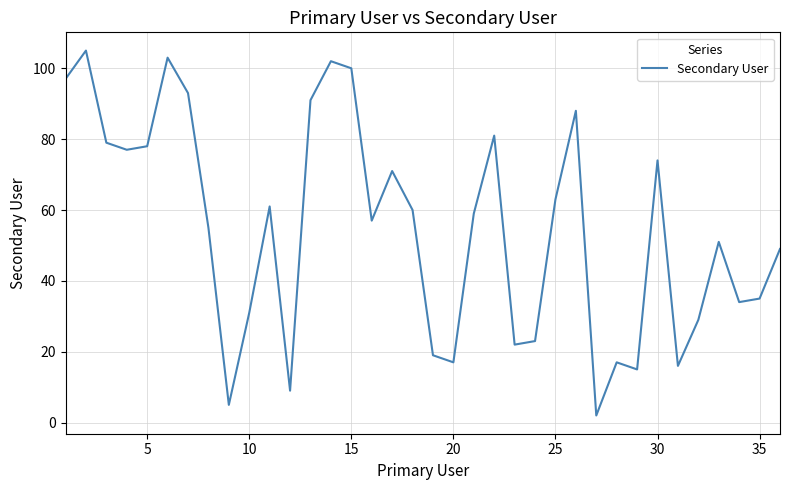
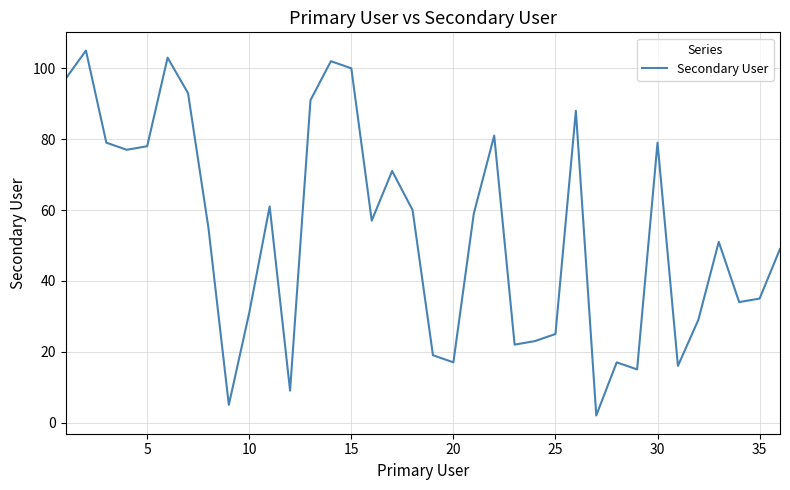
  {
    "5": 78,
    "10": 31,
    "15": 100,
    "20": 17,
-   "25": 63,
-   "30": 74,
+   "25": 25,
+   "30": 79,
    "35": 35
  }
